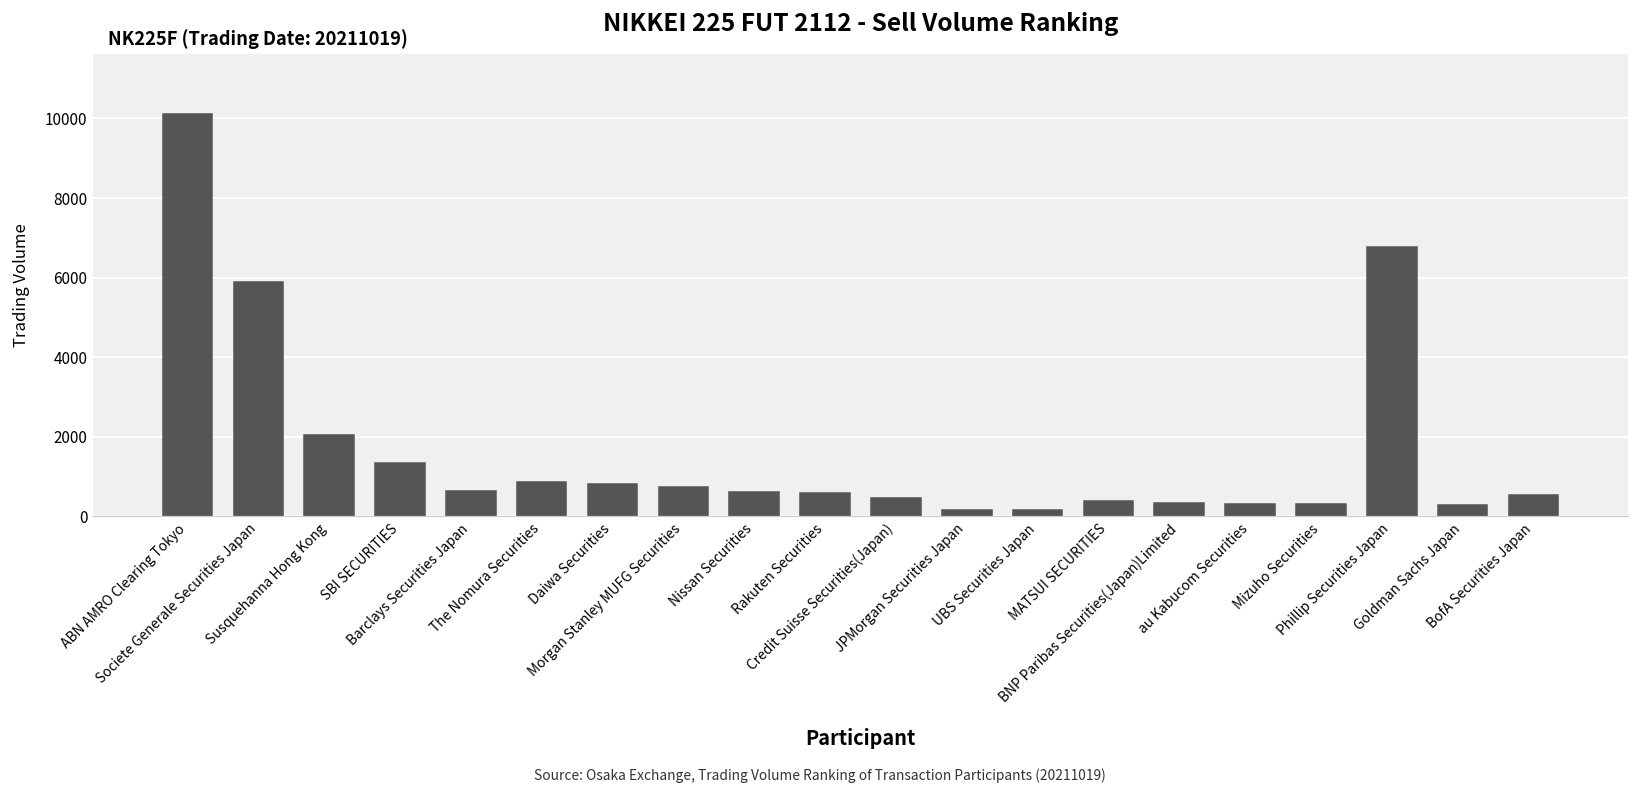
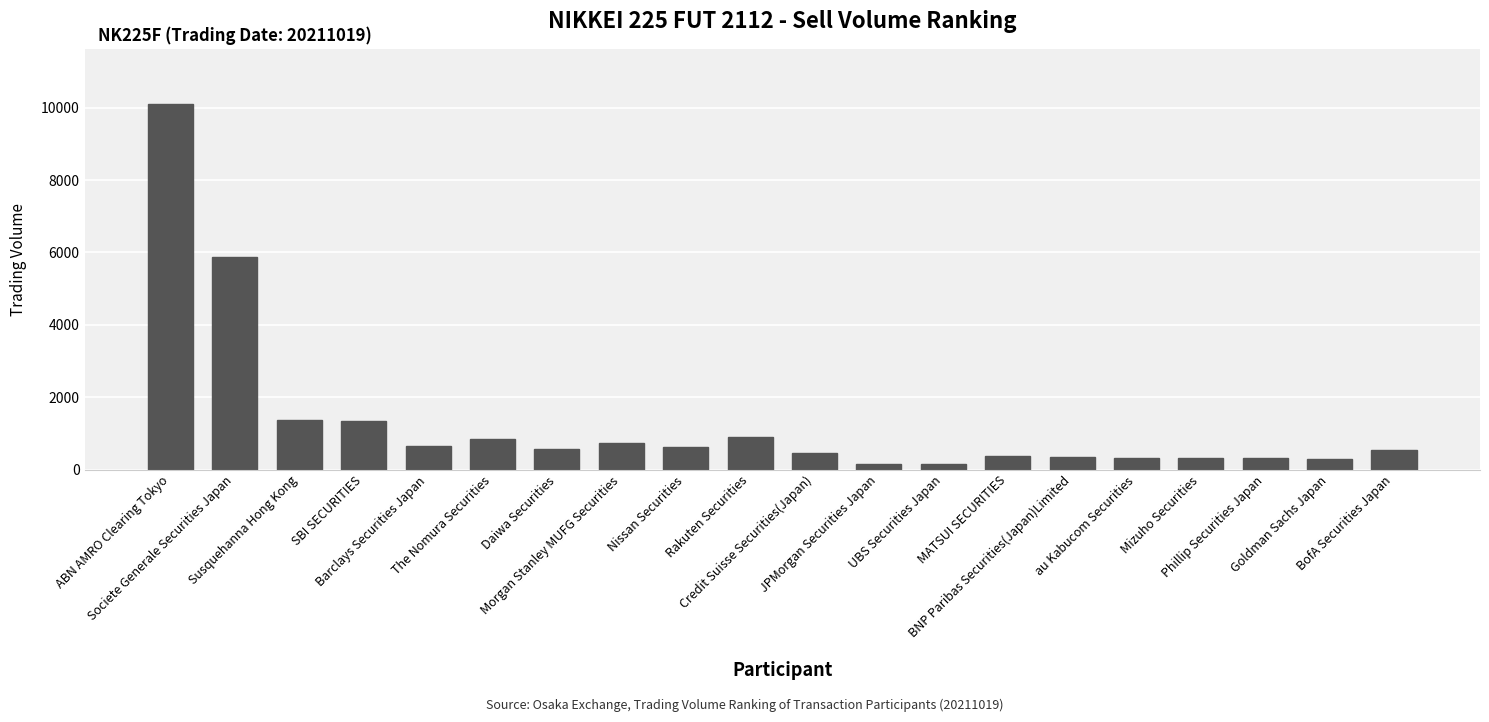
  {
    "ABN AMRO Clearing Tokyo": 10100,
    "Societe Generale Securities Japan": 5900,
-   "Susquehanna Hong Kong": 2100,
+   "Susquehanna Hong Kong": 1400,
    "SBI SECURITIES": 1300,
    "Barclays Securities Japan": 600,
    "The Nomura Securities": 900,
-   "Daiwa Securities": 800,
+   "Daiwa Securities": 600,
    "Morgan Stanley MUFG Securities": 700,
    "Nissan Securities": 600,
-   "Rakuten Securities": 600,
+   "Rakuten Securities": 900,
    "Credit Suisse Securities(Japan)": 500,
    "JPMorgan Securities Japan": 100,
    "UBS Securities Japan": 200,
    "MATSUI SECURITIES": 400,
    "BNP Paribas Securities(Japan)Limited": 300,
    "au Kabucom Securities": 300,
    "Mizuho Securities": 300,
-   "Phillip Securities Japan": 6800,
+   "Phillip Securities Japan": 300,
    "Goldman Sachs Japan": 300,
    "BofA Securities Japan": 500
  }
